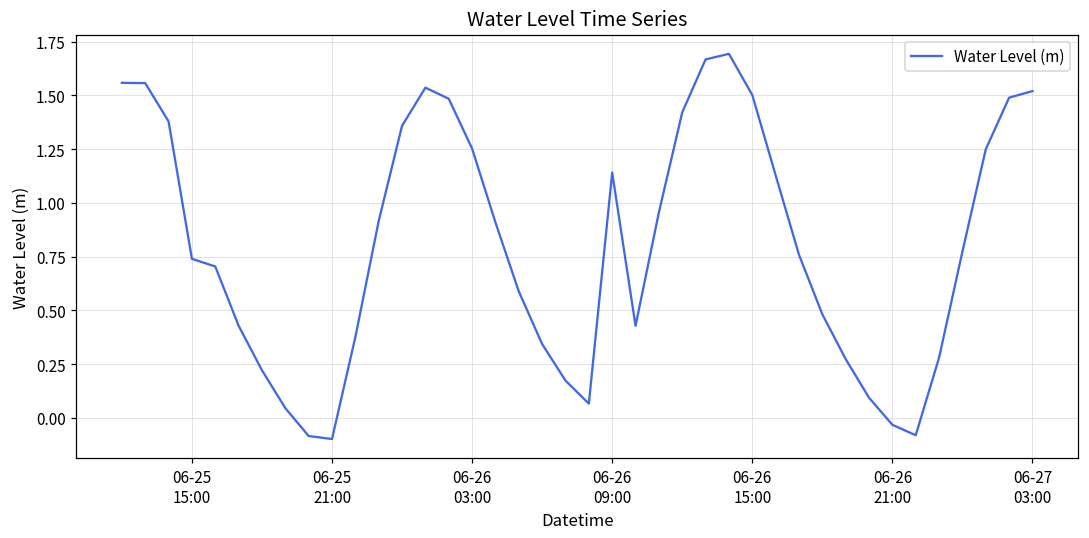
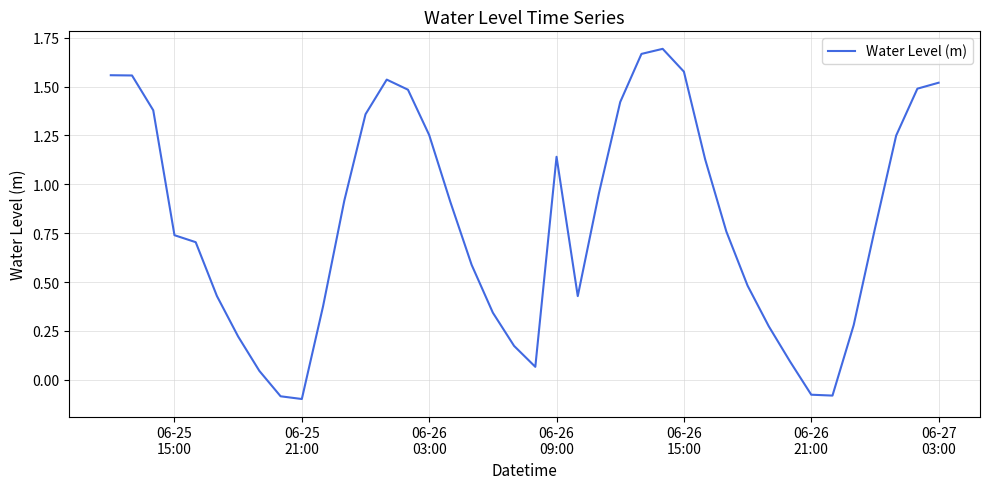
  {
    "06-25 15:00": 0.74,
    "06-25 21:00": -0.10,
    "06-26 03:00": 1.25,
    "06-26 09:00": 1.14,
-   "06-26 15:00": 1.50,
-   "06-26 21:00": -0.03,
+   "06-26 15:00": 1.58,
+   "06-26 21:00": -0.08,
    "06-27 03:00": 1.52
  }
